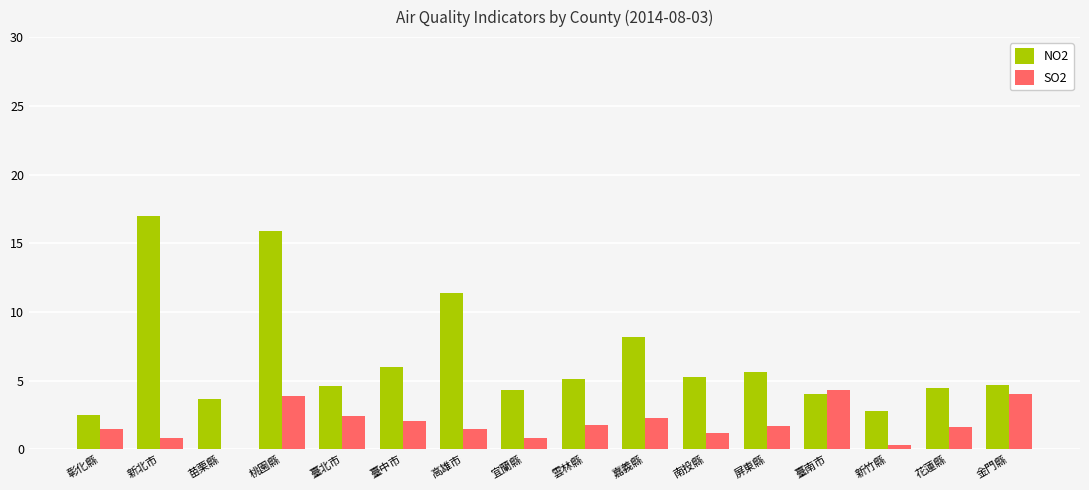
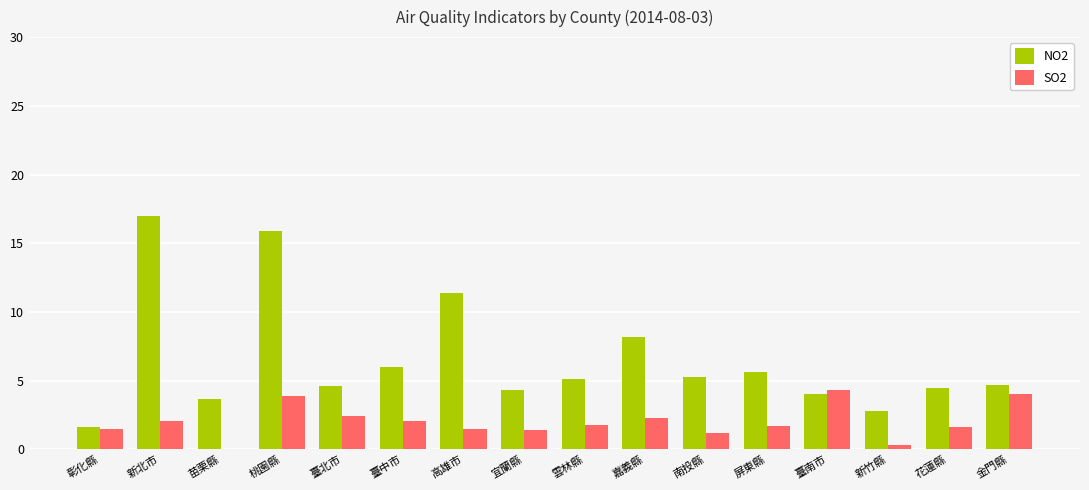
  {
    "NO2": {
-     "彰化縣": 2.5,
+     "彰化縣": 1.6,
      "新北市": 17.0,
      "苗栗縣": 3.7,
      "桃園縣": 15.9,
      "臺北市": 4.6,
      "臺中市": 6.0,
      "高雄市": 11.4,
      "宜蘭縣": 4.3,
      "雲林縣": 5.1,
      "嘉義縣": 8.2,
      "南投縣": 5.3,
      "屏東縣": 5.6,
      "臺南市": 4.0,
      "新竹縣": 2.8,
      "花蓮縣": 4.5,
      "金門縣": 4.7
    },
    "SO2": {
      "彰化縣": 1.5,
-     "新北市": 0.8,
+     "新北市": 2.1,
      "桃園縣": 3.9,
      "臺北市": 2.4,
      "臺中市": 2.1,
      "高雄市": 1.5,
-     "宜蘭縣": 0.8,
+     "宜蘭縣": 1.4,
      "雲林縣": 1.8,
      "嘉義縣": 2.3,
      "南投縣": 1.2,
      "屏東縣": 1.7,
      "臺南市": 4.3,
      "新竹縣": 0.3,
      "花蓮縣": 1.6,
      "金門縣": 4.0
    }
  }
